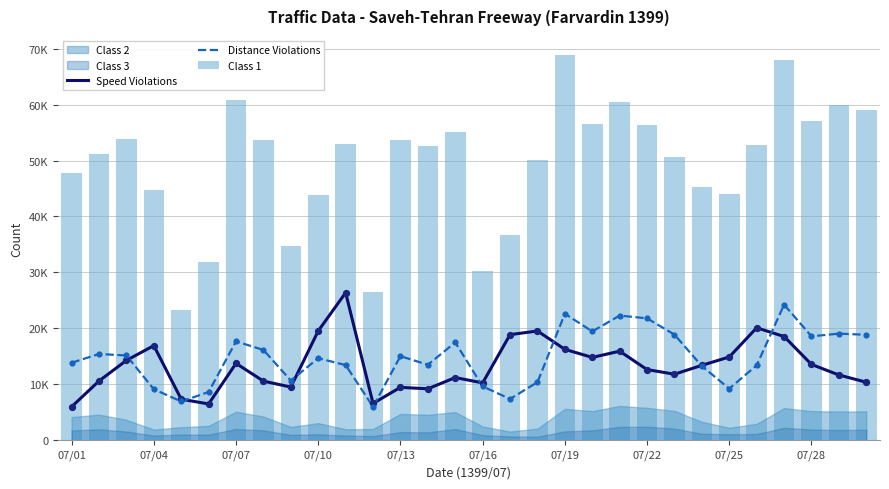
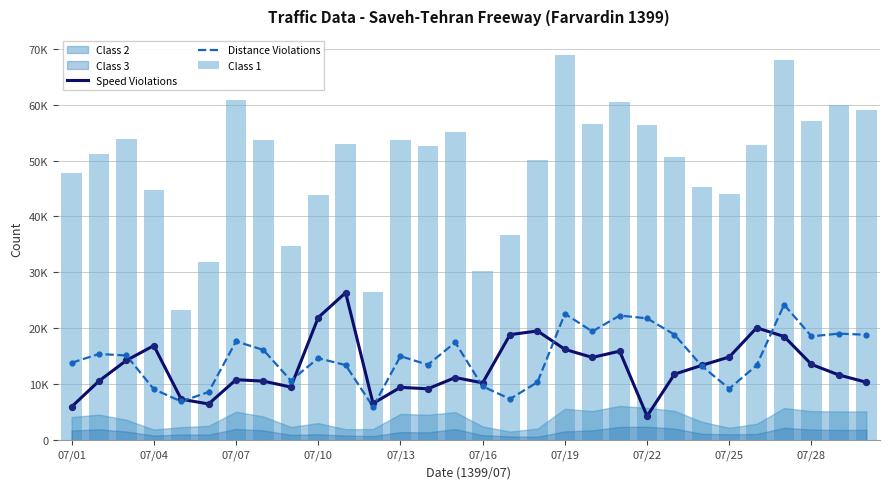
  {
    "Speed Violations": {
      "07/01": 6000,
      "07/04": 17000,
-     "07/07": 14000,
-     "07/10": 20000,
+     "07/07": 11000,
+     "07/10": 22000,
      "07/13": 9000,
      "07/16": 10000,
      "07/19": 16000,
-     "07/22": 13000,
+     "07/22": 4000,
      "07/25": 15000,
      "07/28": 14000
    }
  }
